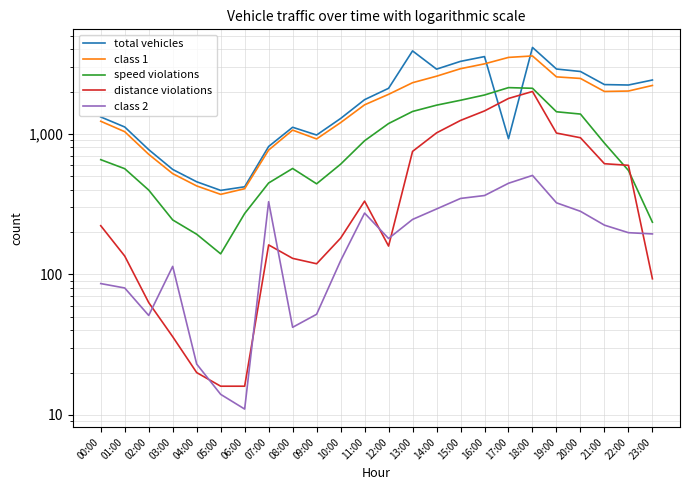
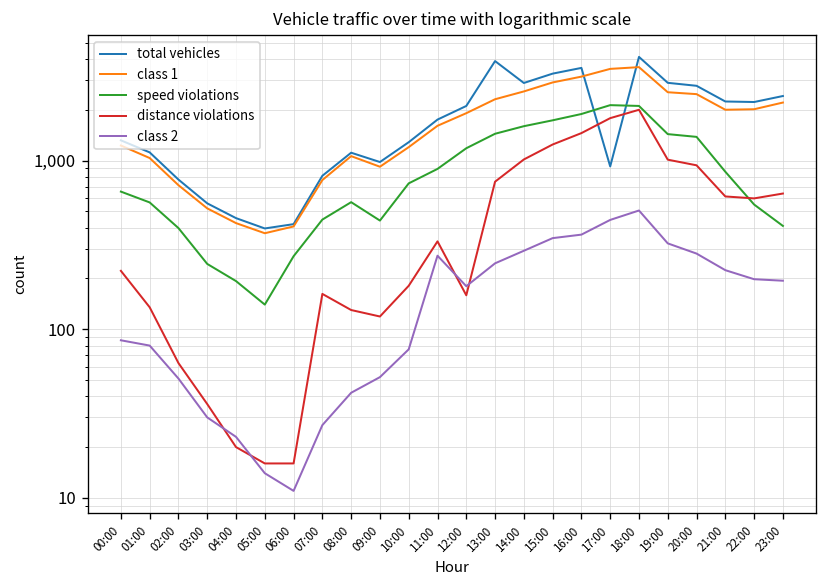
  {
    "total vehicles": {
      "00:00": "1,300",
      "01:00": "1,100",
      "02:00": "800",
      "03:00": "560",
      "04:00": "460",
      "05:00": "400",
      "07:00": "800",
      "08:00": "1,100",
      "09:00": "1,000",
      "10:00": "1,300",
      "11:00": "1,800",
      "12:00": "2,100",
      "13:00": "3,900",
      "14:00": "2,900",
      "15:00": "3,300",
      "16:00": "3,500",
      "17:00": "900",
      "18:00": "4,100",
      "19:00": "2,900",
      "20:00": "2,800",
      "21:00": "2,200",
      "22:00": "2,200",
      "23:00": "2,400"
    },
    "class 1": {
      "00:00": "1,200",
      "01:00": "1,000",
      "02:00": "700",
      "03:00": "520",
      "04:00": "430",
      "05:00": "370",
      "07:00": "800",
      "08:00": "1,100",
      "09:00": "900",
      "10:00": "1,200",
      "11:00": "1,600",
      "12:00": "1,900",
      "13:00": "2,300",
      "14:00": "2,600",
      "15:00": "2,900",
      "16:00": "3,100",
      "17:00": "3,500",
      "18:00": "3,600",
      "19:00": "2,500",
      "20:00": "2,500",
      "21:00": "2,000",
      "22:00": "2,000",
      "23:00": "2,200"
    },
    "speed violations": {
      "00:00": "700",
      "01:00": "570",
      "02:00": "400",
      "03:00": "240",
      "04:00": "190",
      "05:00": "140",
      "06:00": "270",
      "07:00": "450",
      "08:00": "570",
      "09:00": "440",
-     "10:00": "610",
+     "10:00": "700",
      "11:00": "900",
      "12:00": "1,200",
      "13:00": "1,400",
      "14:00": "1,600",
      "15:00": "1,700",
      "16:00": "1,900",
      "17:00": "2,100",
      "18:00": "2,100",
      "19:00": "1,400",
      "20:00": "1,400",
      "21:00": "900",
      "22:00": "550",
-     "23:00": "240"
+     "23:00": "410"
    },
    "distance violations": {
      "00:00": "220",
      "01:00": "140",
      "02:00": "60",
      "03:00": "36",
      "04:00": "20",
      "05:00": "16",
      "06:00": "16",
      "07:00": "160",
      "08:00": "130",
      "09:00": "120",
      "10:00": "180",
      "11:00": "330",
      "12:00": "160",
      "13:00": "800",
      "14:00": "1,000",
      "15:00": "1,200",
      "16:00": "1,500",
      "17:00": "1,800",
      "18:00": "2,000",
      "19:00": "1,000",
      "20:00": "900",
      "21:00": "600",
      "22:00": "600",
-     "23:00": "90"
+     "23:00": "600"
    },
    "class 2": {
      "00:00": "90",
      "01:00": "80",
      "02:00": "51",
-     "03:00": "110",
+     "03:00": "30",
      "04:00": "23",
      "05:00": "14",
      "06:00": "11",
-     "07:00": "330",
+     "07:00": "27",
      "08:00": "42",
      "09:00": "52",
-     "10:00": "130",
+     "10:00": "80",
      "11:00": "270",
      "12:00": "180",
      "13:00": "250",
      "14:00": "290",
      "15:00": "350",
      "16:00": "360",
      "17:00": "450",
      "18:00": "510",
      "19:00": "320",
      "20:00": "280",
      "21:00": "220",
      "22:00": "200",
      "23:00": "190"
    }
  }
